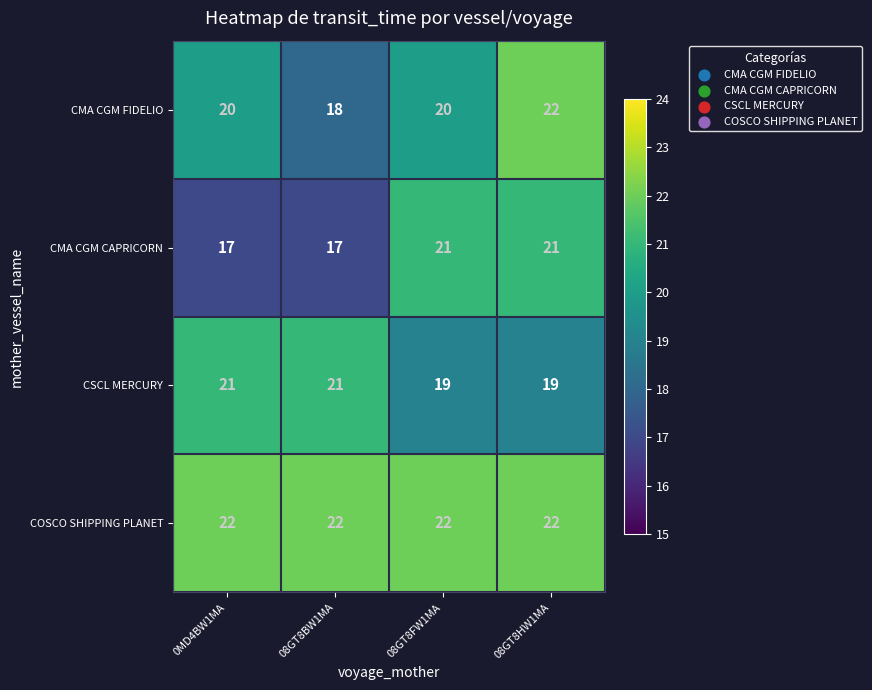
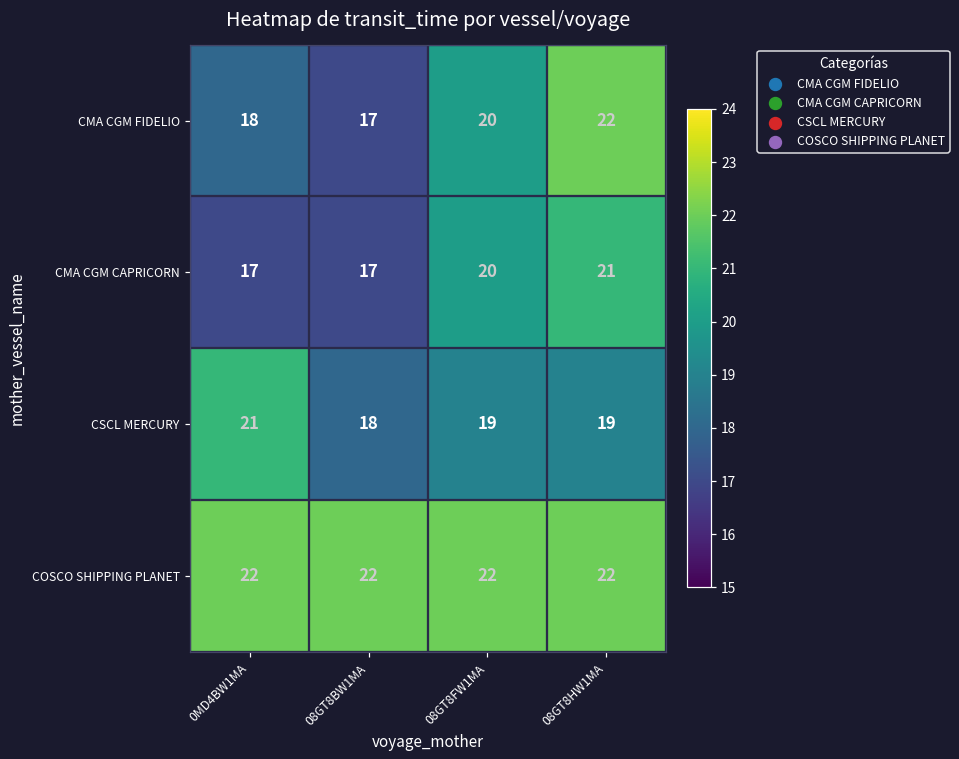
  {
    "CMA CGM FIDELIO": {
-     "0MD4BW1MA": 20,
-     "08GT8BW1MA": 18,
+     "0MD4BW1MA": 18,
+     "08GT8BW1MA": 17,
      "08GT8FW1MA": 20,
      "08GT8HW1MA": 22
    },
    "CMA CGM CAPRICORN": {
      "0MD4BW1MA": 17,
      "08GT8BW1MA": 17,
-     "08GT8FW1MA": 21,
+     "08GT8FW1MA": 20,
      "08GT8HW1MA": 21
    },
    "CSCL MERCURY": {
      "0MD4BW1MA": 21,
-     "08GT8BW1MA": 21,
+     "08GT8BW1MA": 18,
      "08GT8FW1MA": 19,
      "08GT8HW1MA": 19
    },
    "COSCO SHIPPING PLANET": {
      "0MD4BW1MA": 22,
      "08GT8BW1MA": 22,
      "08GT8FW1MA": 22,
      "08GT8HW1MA": 22
    }
  }
